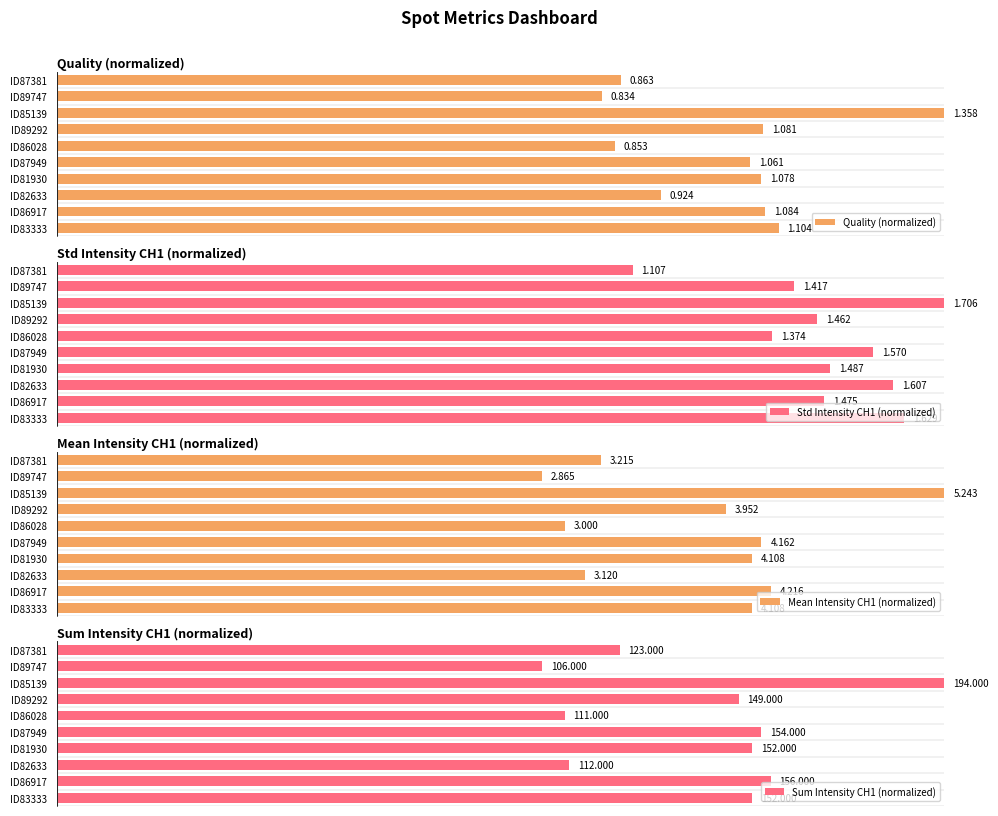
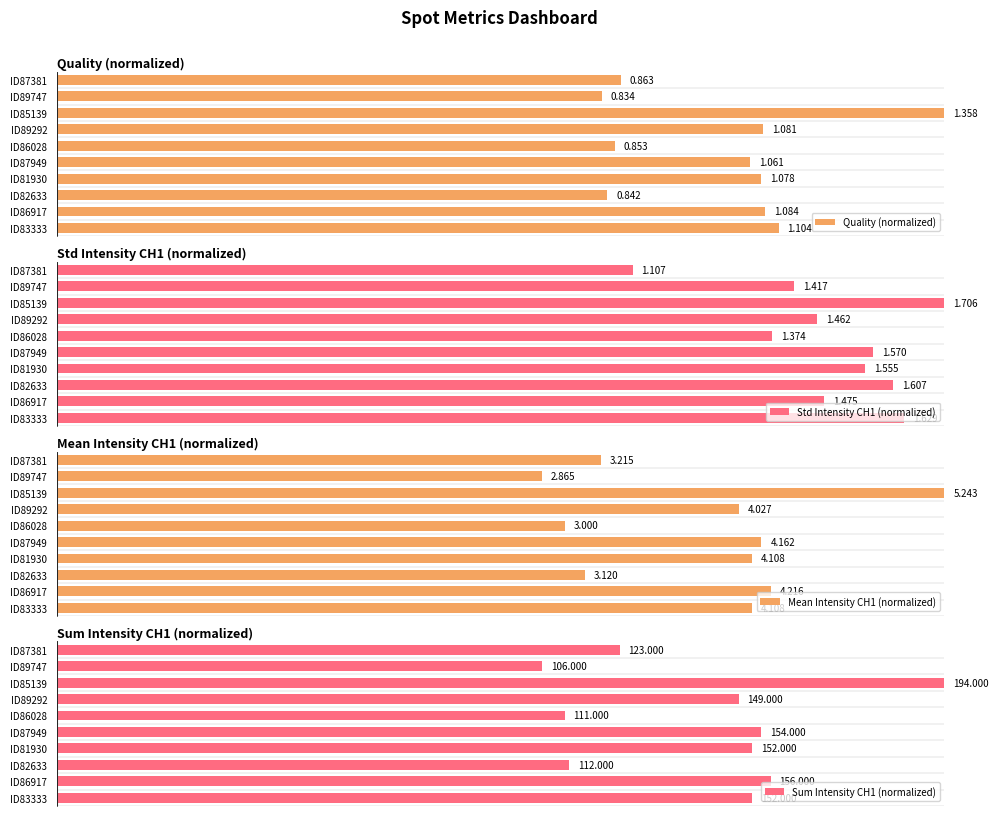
  {
    "Quality (normalized)": {
-     "ID82633": 0.924
+     "ID82633": 0.842
    },
    "Std Intensity CH1 (normalized)": {
-     "ID81930": 1.487
+     "ID81930": 1.555
    },
    "Mean Intensity CH1 (normalized)": {
-     "ID89292": 3.952
+     "ID89292": 4.027
    }
  }
